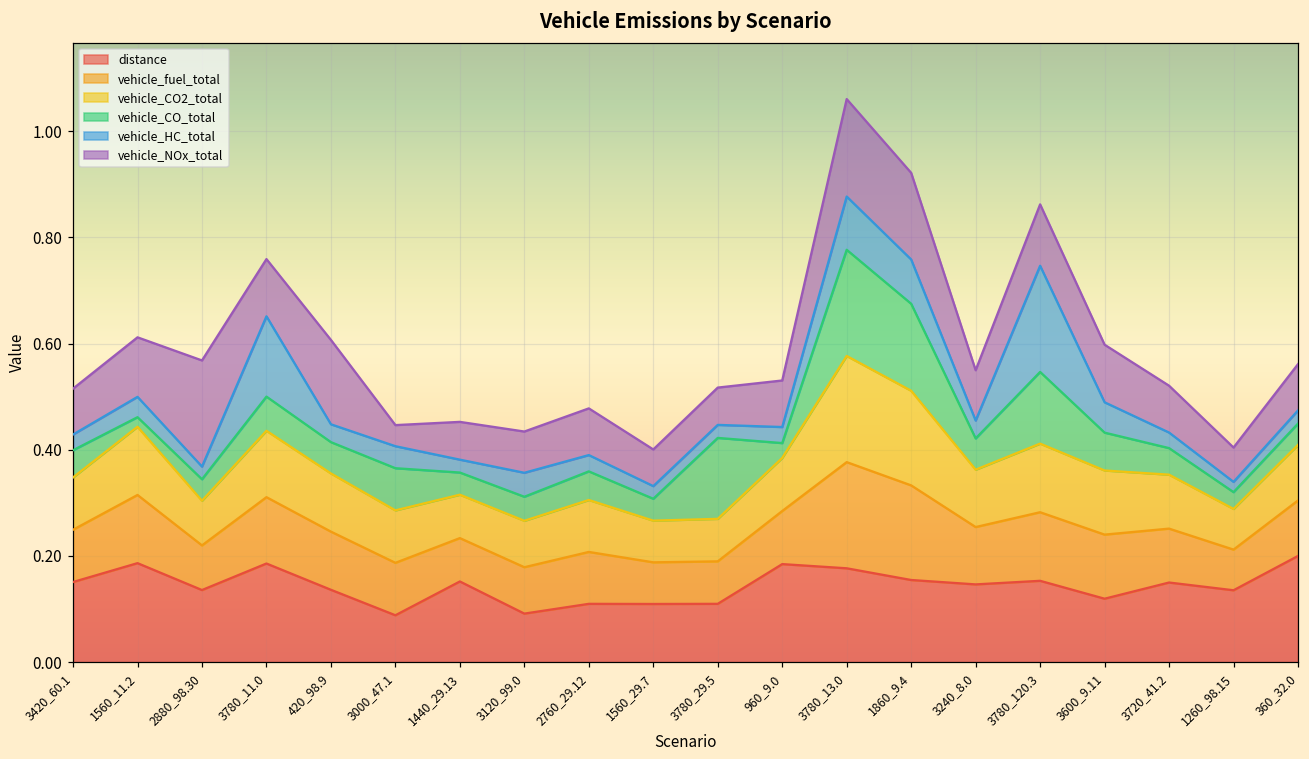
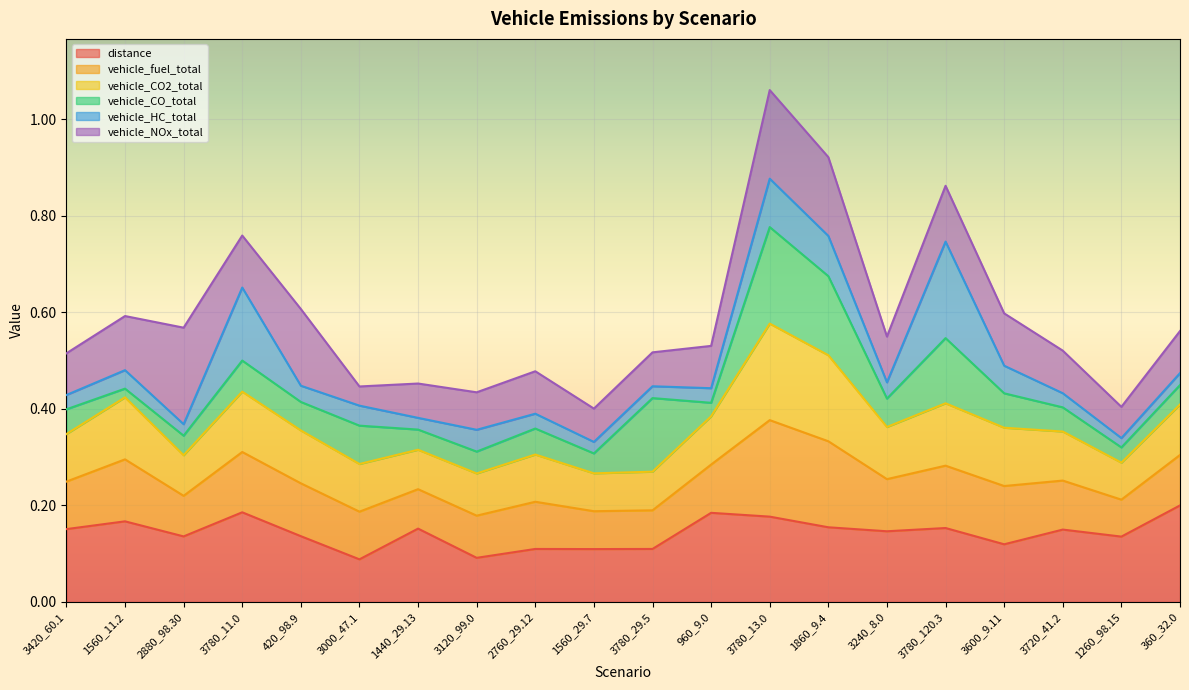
  {
    "distance": {
      "3420_60.1": 0.15,
-     "1560_11.2": 0.19,
+     "1560_11.2": 0.17,
      "2880_98.30": 0.14,
      "3780_11.0": 0.19,
      "420_98.9": 0.14,
      "3000_47.1": 0.09,
      "1440_29.13": 0.15,
      "3120_99.0": 0.09,
      "2760_29.12": 0.11,
      "1560_29.7": 0.11,
      "3780_29.5": 0.11,
      "960_9.0": 0.18,
      "3780_13.0": 0.18,
      "1860_9.4": 0.15,
      "3240_8.0": 0.15,
      "3780_120.3": 0.15,
      "3600_9.11": 0.12,
      "3720_41.2": 0.15,
      "1260_98.15": 0.14,
      "360_32.0": 0.20
    },
    "vehicle_CO_total": {
      "3420_60.1": 0.05,
      "1560_11.2": 0.02,
      "2880_98.30": 0.04,
      "3780_11.0": 0.06,
      "420_98.9": 0.06,
      "3000_47.1": 0.08,
      "1440_29.13": 0.04,
      "3120_99.0": 0.05,
      "2760_29.12": 0.05,
      "1560_29.7": 0.04,
      "3780_29.5": 0.15,
      "960_9.0": 0.03,
      "3780_13.0": 0.20,
      "1860_9.4": 0.16,
      "3240_8.0": 0.06,
      "3780_120.3": 0.14,
      "3600_9.11": 0.07,
      "3720_41.2": 0.05,
      "1260_98.15": 0.03,
      "360_32.0": 0.04
    },
    "vehicle_HC_total": {
      "3420_60.1": 0.03,
      "1560_11.2": 0.04,
      "2880_98.30": 0.02,
      "3780_11.0": 0.15,
      "420_98.9": 0.03,
      "3000_47.1": 0.04,
      "1440_29.13": 0.02,
      "3120_99.0": 0.05,
      "2760_29.12": 0.03,
      "1560_29.7": 0.02,
      "3780_29.5": 0.02,
      "960_9.0": 0.03,
      "3780_13.0": 0.10,
      "1860_9.4": 0.08,
      "3240_8.0": 0.03,
      "3780_120.3": 0.20,
      "3600_9.11": 0.06,
      "3720_41.2": 0.03,
      "1260_98.15": 0.02,
      "360_32.0": 0.02
    },
    "vehicle_NOx_total": {
      "3420_60.1": 0.09,
      "1560_11.2": 0.11,
      "2880_98.30": 0.20,
      "3780_11.0": 0.11,
      "420_98.9": 0.16,
      "3000_47.1": 0.04,
      "1440_29.13": 0.07,
      "3120_99.0": 0.08,
      "2760_29.12": 0.09,
      "1560_29.7": 0.07,
      "3780_29.5": 0.07,
      "960_9.0": 0.09,
      "3780_13.0": 0.18,
      "1860_9.4": 0.16,
      "3240_8.0": 0.09,
      "3780_120.3": 0.12,
      "3600_9.11": 0.11,
      "3720_41.2": 0.09,
      "1260_98.15": 0.06,
      "360_32.0": 0.09
    }
  }
